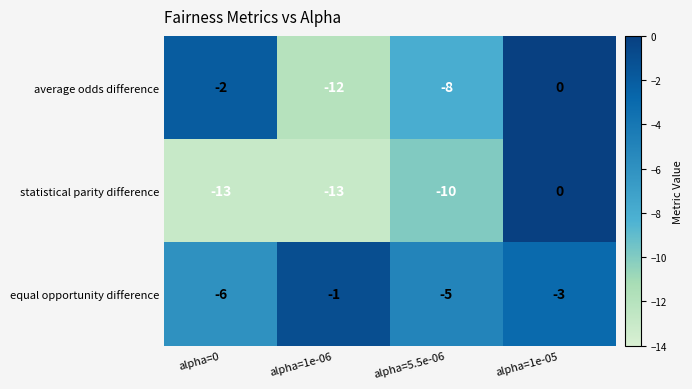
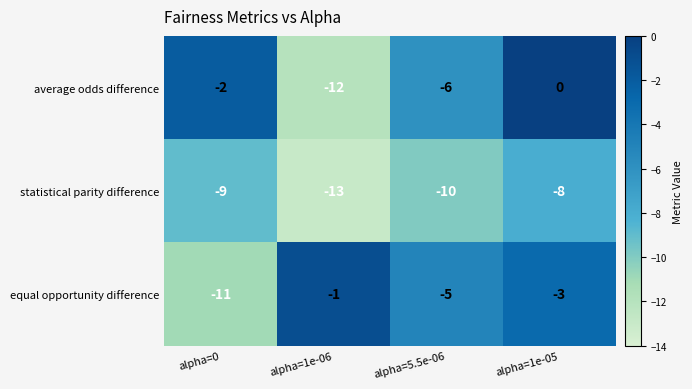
  {
    "average odds difference": {
      "alpha=0": -2,
      "alpha=1e-06": -12,
-     "alpha=5.5e-06": -8,
+     "alpha=5.5e-06": -6,
      "alpha=1e-05": 0
    },
    "statistical parity difference": {
-     "alpha=0": -13,
+     "alpha=0": -9,
      "alpha=1e-06": -13,
      "alpha=5.5e-06": -10,
-     "alpha=1e-05": 0
+     "alpha=1e-05": -8
    },
    "equal opportunity difference": {
-     "alpha=0": -6,
+     "alpha=0": -11,
      "alpha=1e-06": -1,
      "alpha=5.5e-06": -5,
      "alpha=1e-05": -3
    }
  }
